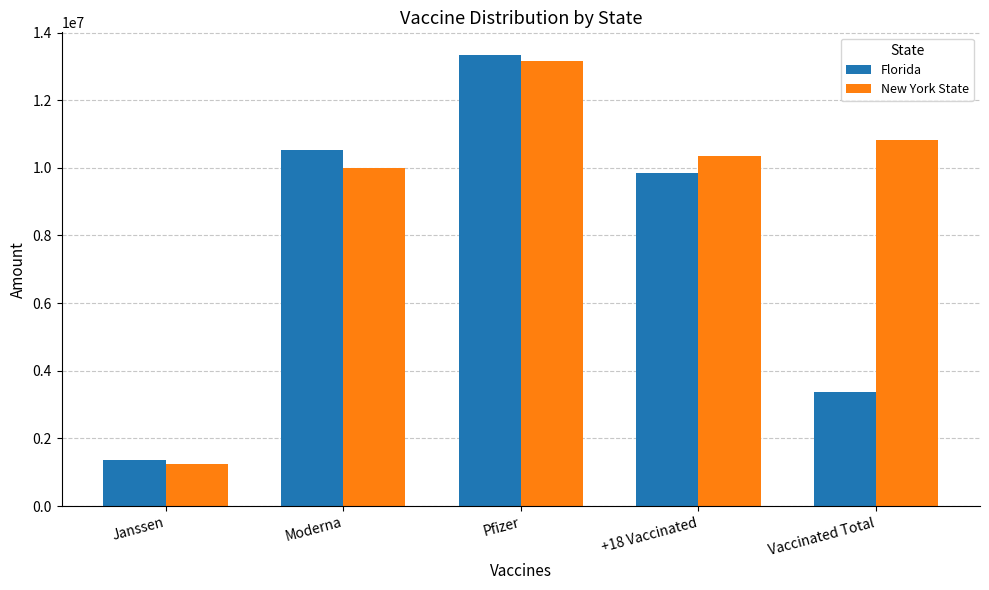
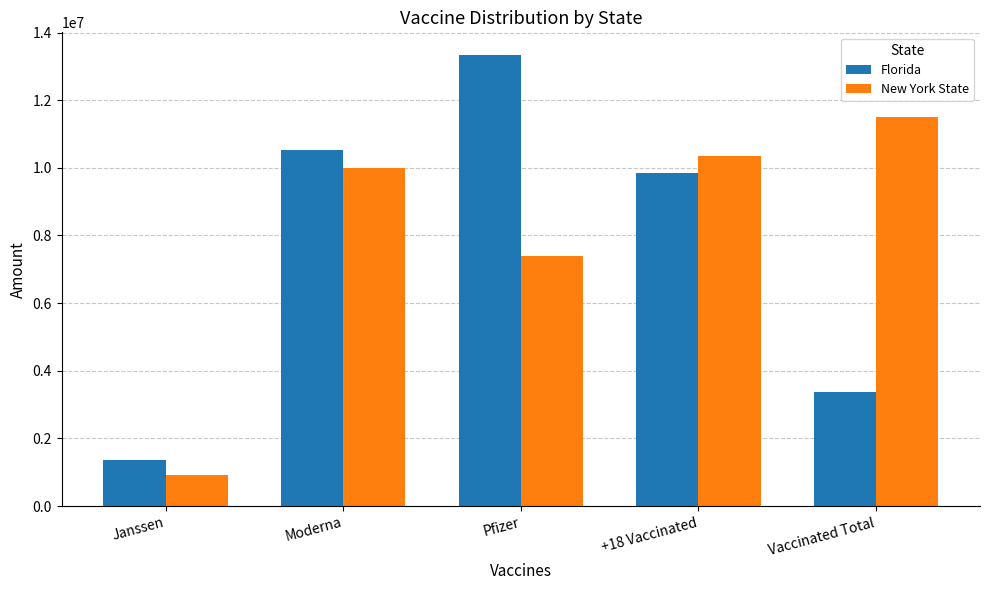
  {
    "Florida": {
      "Janssen": 1400000,
      "Moderna": 10500000,
      "Pfizer": 13300000,
      "+18 Vaccinated": 9800000,
      "Vaccinated Total": 3400000
    },
    "New York State": {
-     "Janssen": 1300000,
+     "Janssen": 900000,
      "Moderna": 10000000,
-     "Pfizer": 13200000,
+     "Pfizer": 7400000,
      "+18 Vaccinated": 10300000,
-     "Vaccinated Total": 10800000
+     "Vaccinated Total": 11500000
    }
  }
